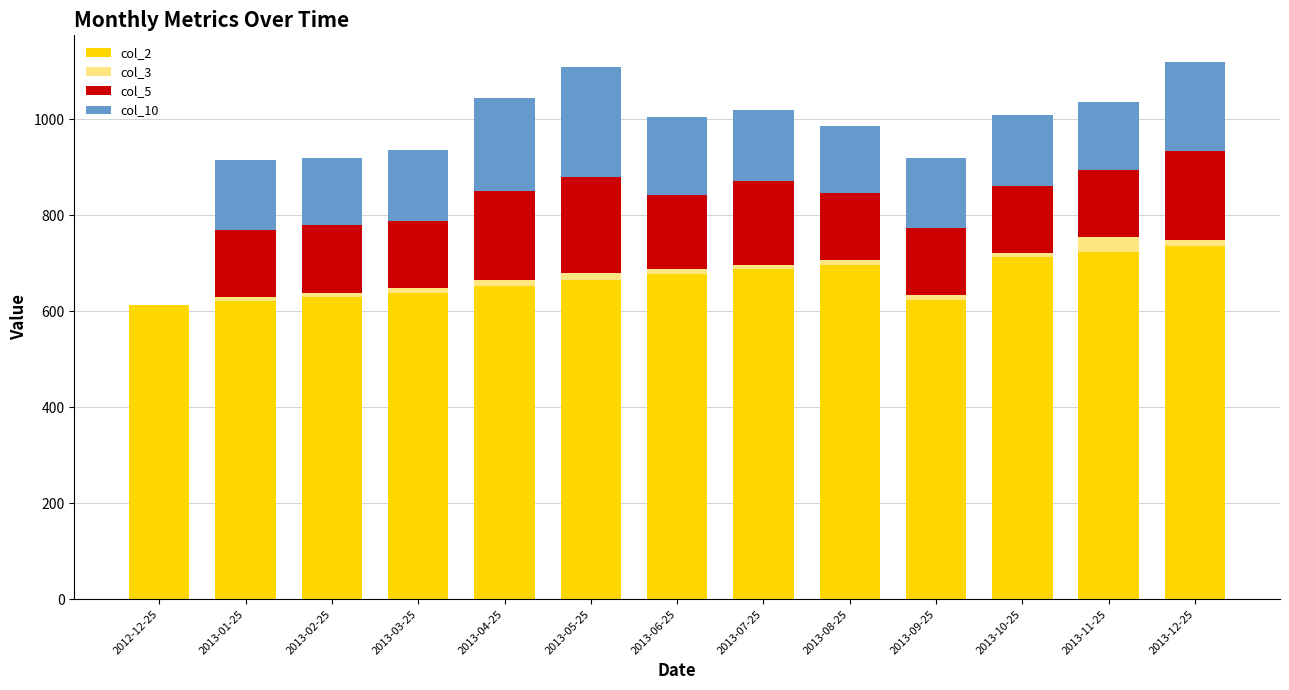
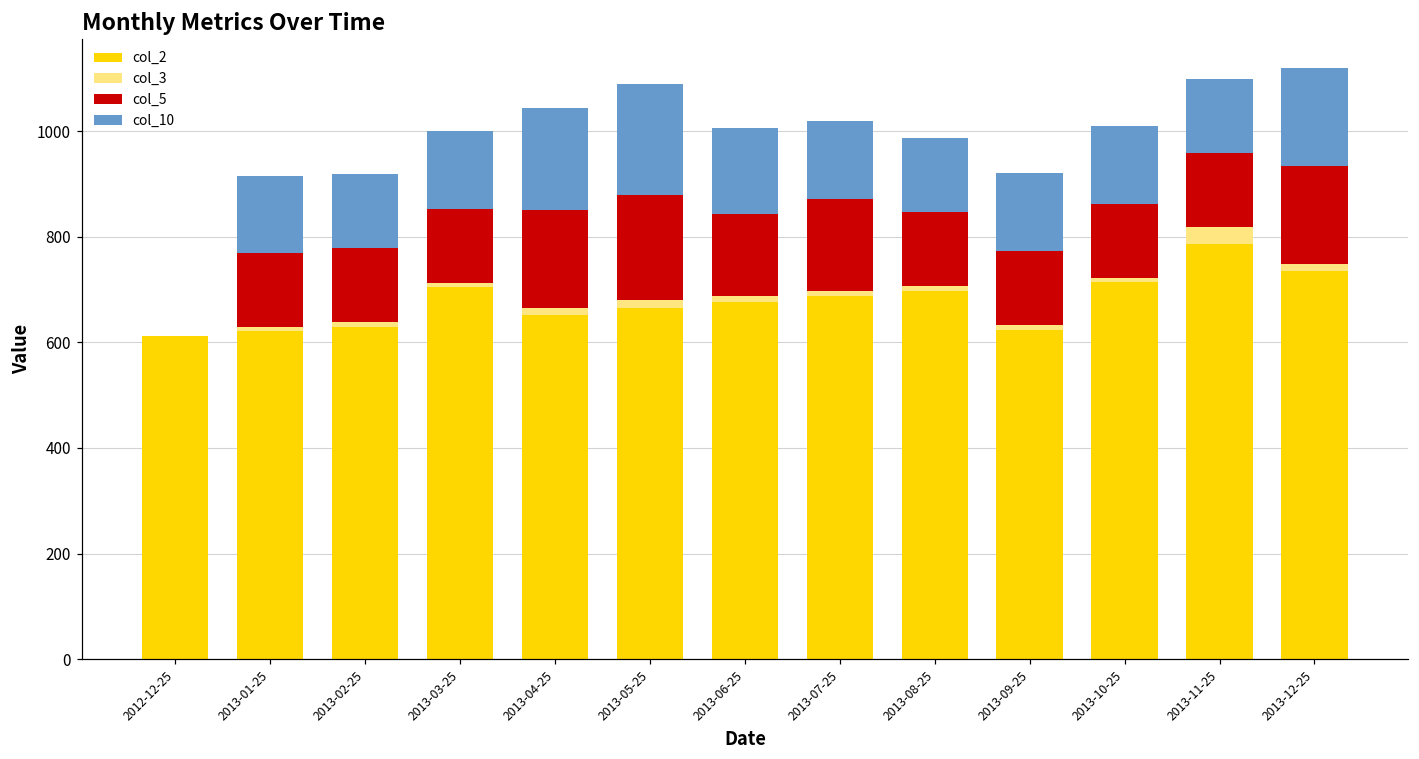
  {
    "col_2": {
      "2012-12-25": 610,
      "2013-01-25": 620,
      "2013-02-25": 630,
-     "2013-03-25": 640,
+     "2013-03-25": 700,
      "2013-04-25": 650,
      "2013-05-25": 670,
      "2013-06-25": 680,
      "2013-07-25": 690,
      "2013-08-25": 700,
      "2013-09-25": 620,
      "2013-10-25": 710,
-     "2013-11-25": 720,
+     "2013-11-25": 790,
      "2013-12-25": 740
    },
    "col_3": {
      "2012-12-25": 0,
      "2013-01-25": 10,
      "2013-02-25": 10,
      "2013-03-25": 10,
      "2013-04-25": 10,
      "2013-05-25": 10,
      "2013-06-25": 10,
      "2013-07-25": 10,
      "2013-08-25": 10,
      "2013-09-25": 10,
      "2013-10-25": 10,
      "2013-11-25": 30,
      "2013-12-25": 10
    },
    "col_5": {
      "2012-12-25": 0,
      "2013-01-25": 140,
      "2013-02-25": 140,
      "2013-03-25": 140,
      "2013-04-25": 190,
      "2013-05-25": 200,
      "2013-06-25": 160,
      "2013-07-25": 180,
      "2013-08-25": 140,
      "2013-09-25": 140,
      "2013-10-25": 140,
      "2013-11-25": 140,
      "2013-12-25": 190
    },
    "col_10": {
      "2012-12-25": 0,
      "2013-01-25": 150,
      "2013-02-25": 140,
      "2013-03-25": 150,
      "2013-04-25": 190,
-     "2013-05-25": 230,
+     "2013-05-25": 210,
      "2013-06-25": 160,
      "2013-07-25": 150,
      "2013-08-25": 140,
      "2013-09-25": 150,
      "2013-10-25": 150,
      "2013-11-25": 140,
      "2013-12-25": 190
    }
  }
